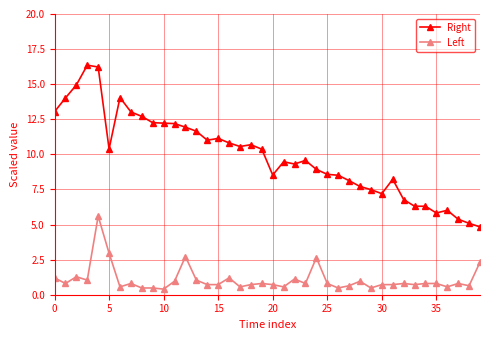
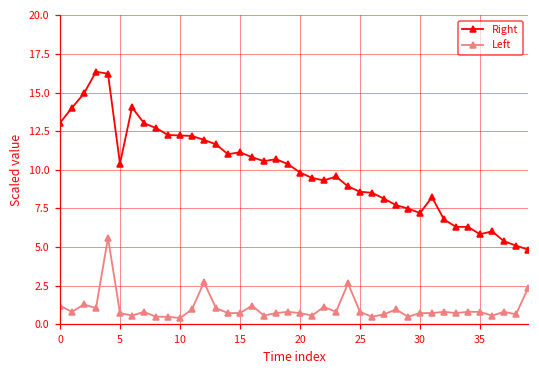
  {
    "Right": {
      "0": 13.0,
      "5": 10.4,
      "10": 12.2,
      "15": 11.1,
-     "20": 8.5,
+     "20": 9.8,
      "25": 8.6,
      "30": 7.2,
      "35": 5.8
    },
    "Left": {
      "0": 1.2,
-     "5": 3.0,
+     "5": 0.7,
      "10": 0.4,
      "15": 0.7,
      "20": 0.7,
      "25": 0.8,
      "30": 0.7,
      "35": 0.8
    }
  }
